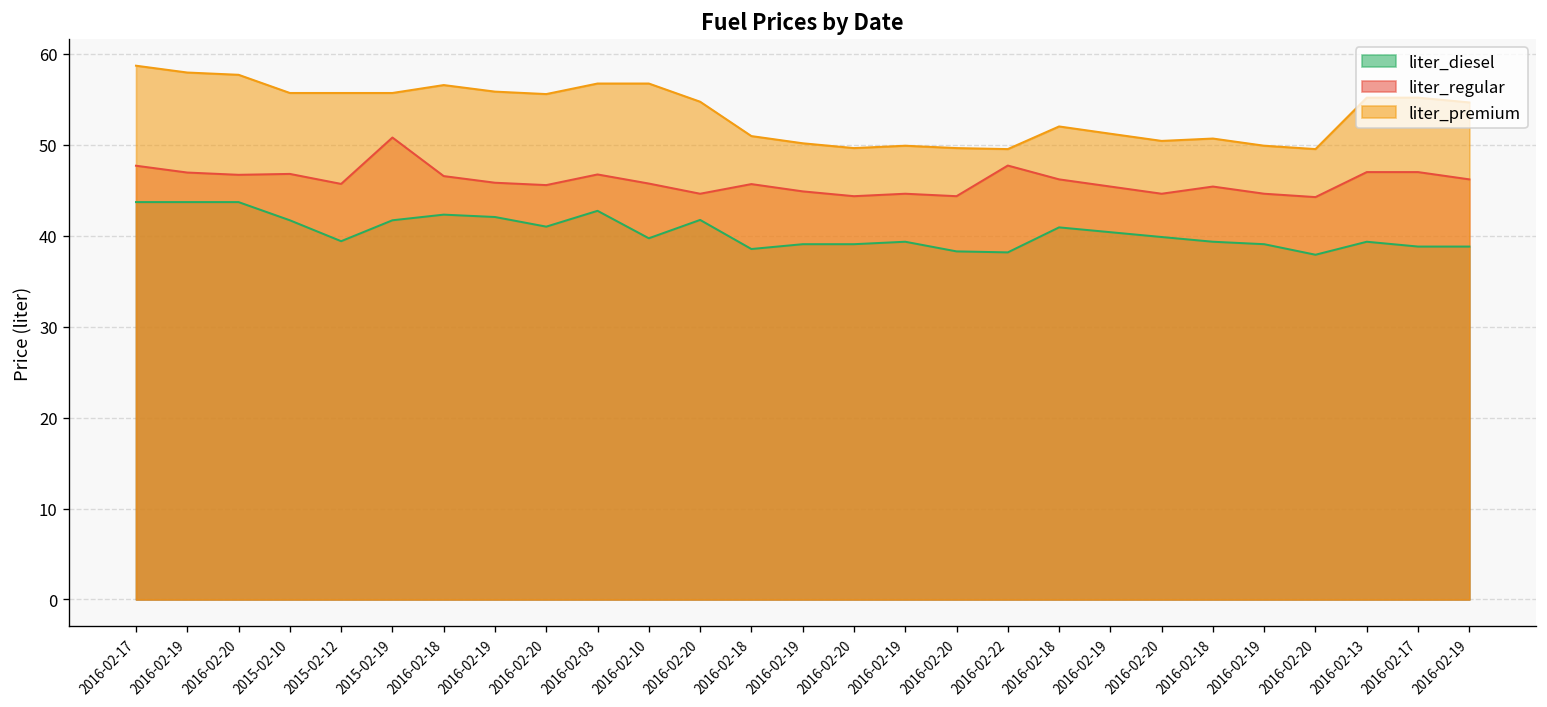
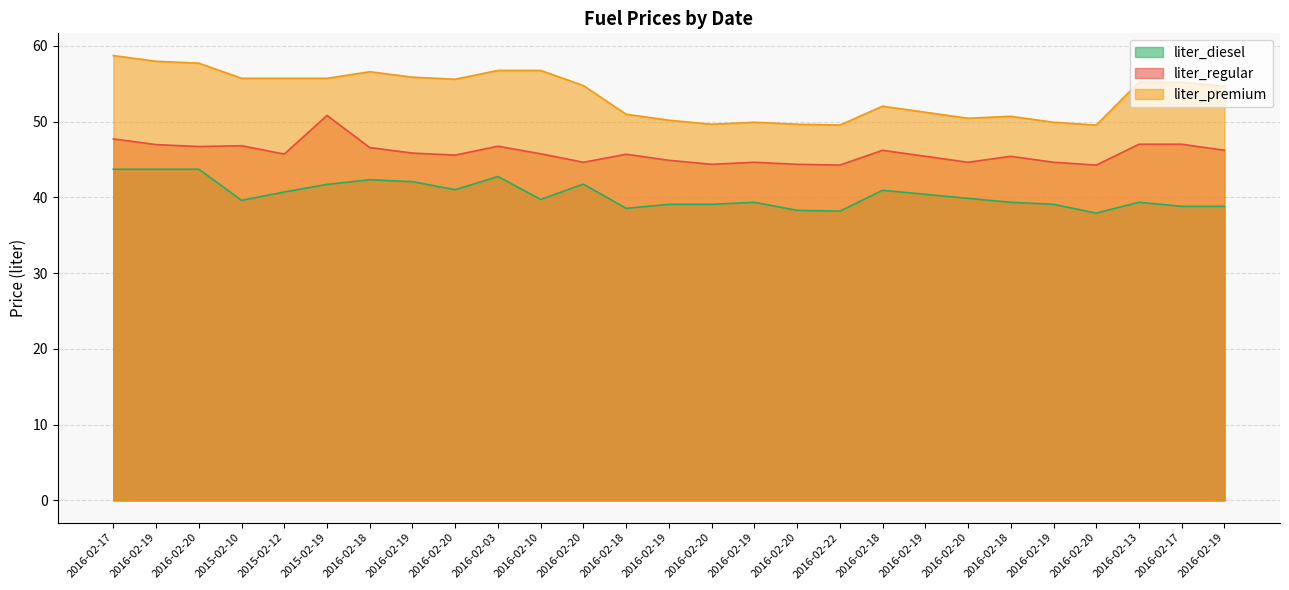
  {
    "liter_diesel": {
-     "2015-02-10": 42,
-     "2015-02-12": 39,
+     "2015-02-10": 40,
+     "2015-02-12": 41,
      "2015-02-19": 42,
      "2016-02-03": 43,
      "2016-02-10": 40,
      "2016-02-22": 38,
      "2016-02-13": 39
    },
    "liter_regular": {
      "2015-02-10": 47,
      "2015-02-12": 46,
      "2015-02-19": 51,
      "2016-02-03": 47,
      "2016-02-10": 46,
-     "2016-02-22": 48,
+     "2016-02-22": 44,
      "2016-02-13": 47
    },
    "liter_premium": {
      "2015-02-10": 56,
      "2015-02-12": 56,
      "2015-02-19": 56,
      "2016-02-03": 57,
      "2016-02-10": 57,
      "2016-02-22": 50
    }
  }
